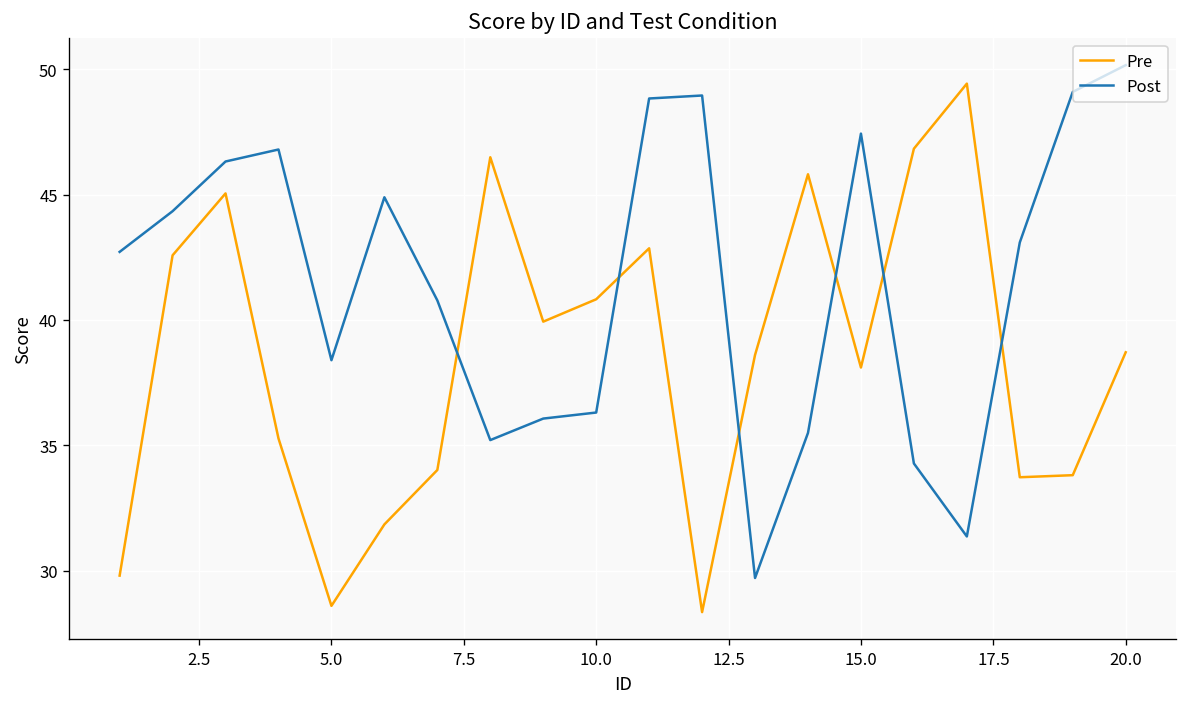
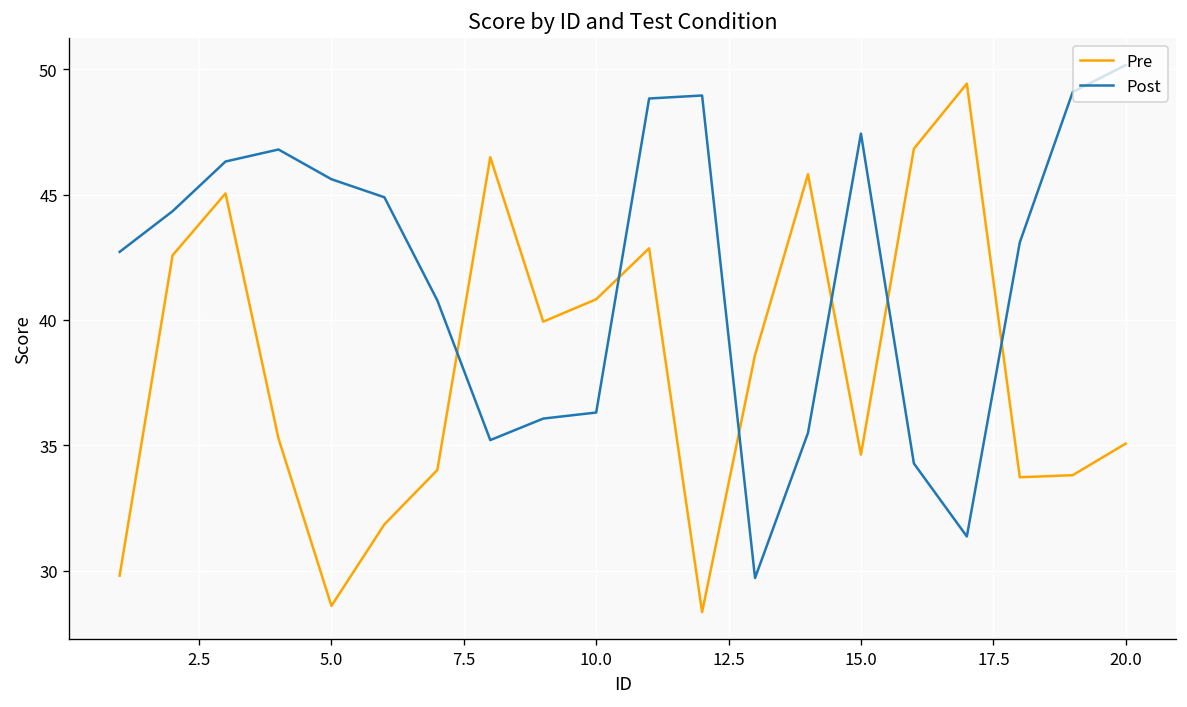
  {
    "Pre": {
      "5.0": 28.6,
      "10.0": 40.8,
-     "15.0": 38.1,
-     "20.0": 38.7
+     "15.0": 34.6,
+     "20.0": 35.1
    },
    "Post": {
-     "5.0": 38.4,
+     "5.0": 45.6,
      "10.0": 36.3,
      "15.0": 47.4
    }
  }
